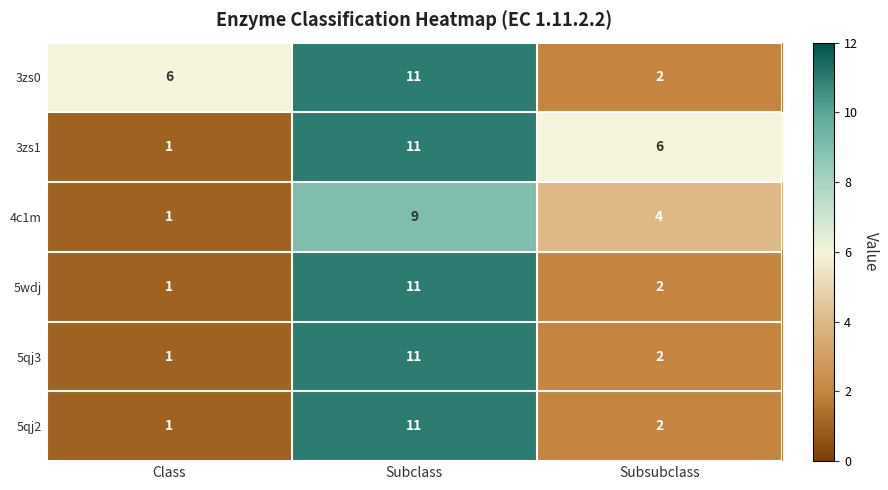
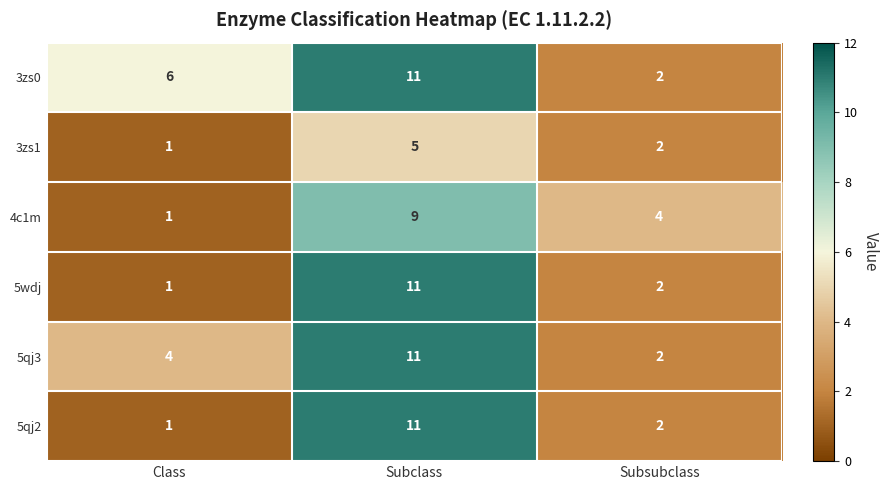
  {
    "3zs0": {
      "Class": 6,
      "Subclass": 11,
      "Subsubclass": 2
    },
    "3zs1": {
      "Class": 1,
-     "Subclass": 11,
-     "Subsubclass": 6
+     "Subclass": 5,
+     "Subsubclass": 2
    },
    "4c1m": {
      "Class": 1,
      "Subclass": 9,
      "Subsubclass": 4
    },
    "5wdj": {
      "Class": 1,
      "Subclass": 11,
      "Subsubclass": 2
    },
    "5qj3": {
-     "Class": 1,
+     "Class": 4,
      "Subclass": 11,
      "Subsubclass": 2
    },
    "5qj2": {
      "Class": 1,
      "Subclass": 11,
      "Subsubclass": 2
    }
  }
